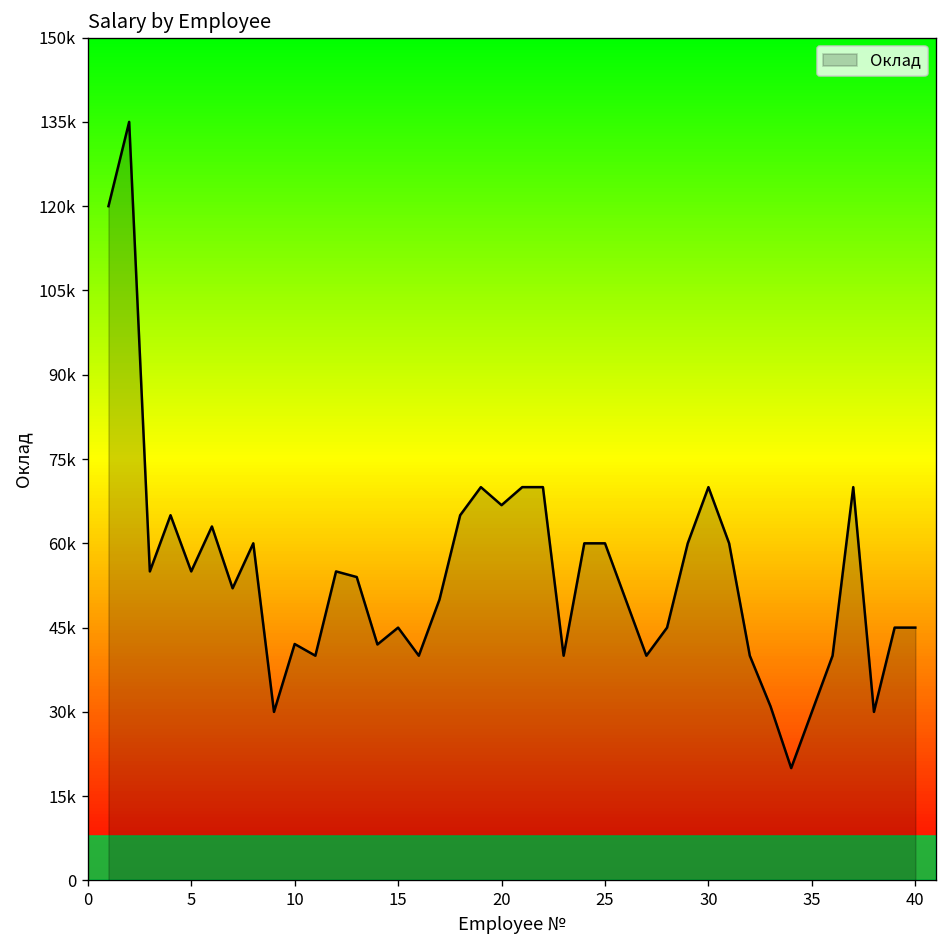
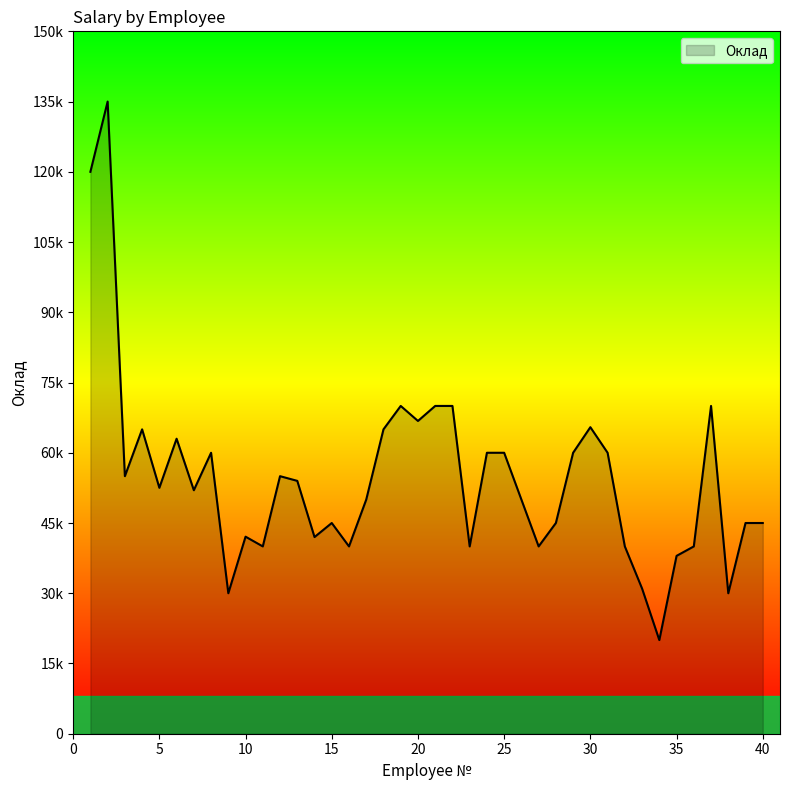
  {
-   "5": 55000,
+   "5": 53000,
    "10": 42000,
    "15": 45000,
    "20": 67000,
    "25": 60000,
-   "30": 70000,
-   "35": 30000,
+   "30": 65000,
+   "35": 38000,
    "40": 45000
  }
